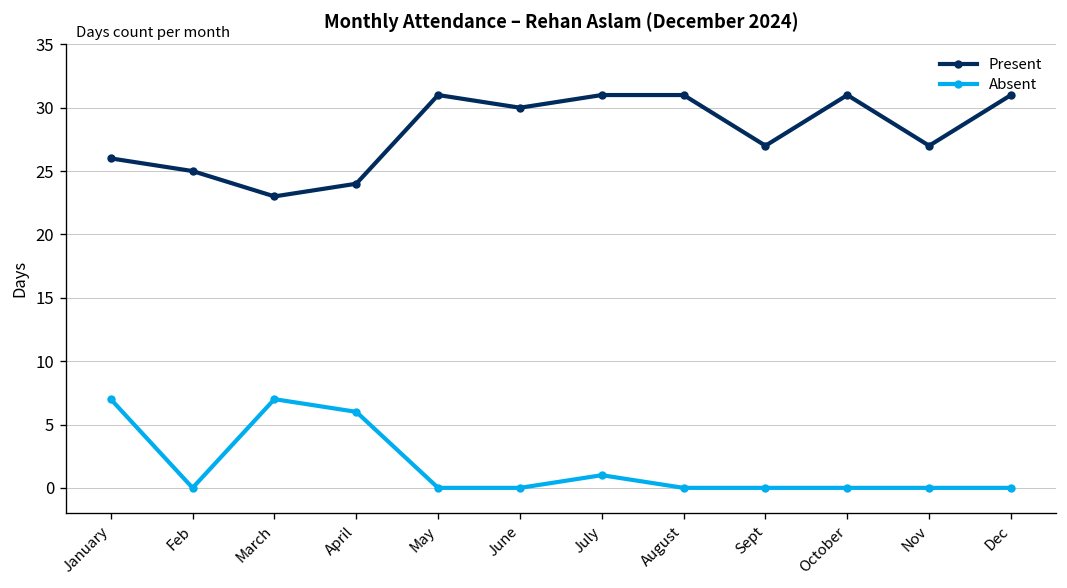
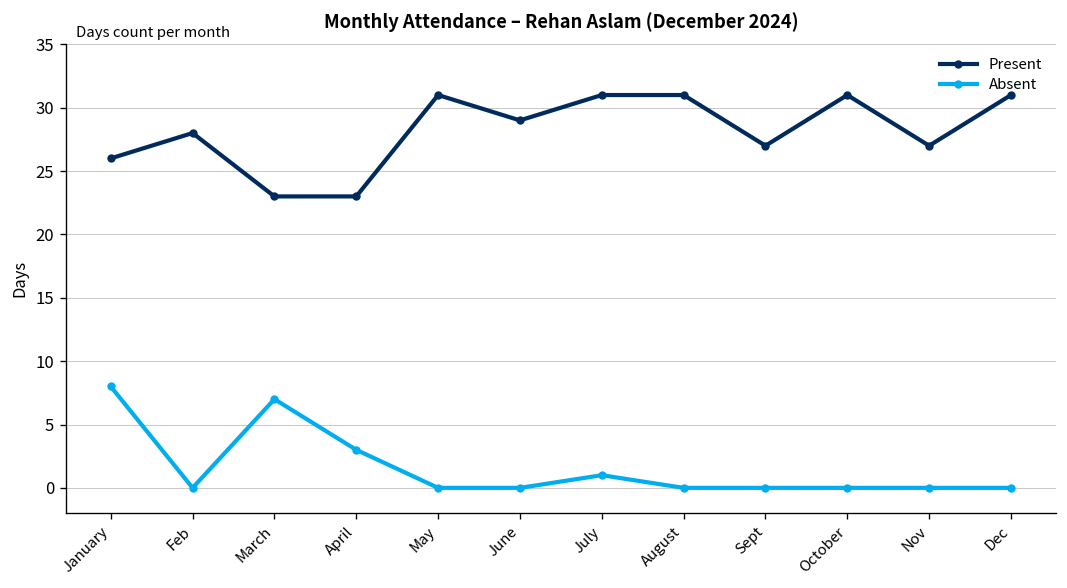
  {
    "Present": {
      "January": 26,
-     "Feb": 25,
+     "Feb": 28,
      "March": 23,
-     "April": 24,
+     "April": 23,
      "May": 31,
-     "June": 30,
+     "June": 29,
      "July": 31,
      "August": 31,
      "Sept": 27,
      "October": 31,
      "Nov": 27,
      "Dec": 31
    },
    "Absent": {
-     "January": 7,
+     "January": 8,
      "Feb": 0,
      "March": 7,
-     "April": 6,
+     "April": 3,
      "May": 0,
      "June": 0,
      "July": 1,
      "August": 0,
      "Sept": 0,
      "October": 0,
      "Nov": 0,
      "Dec": 0
    }
  }
